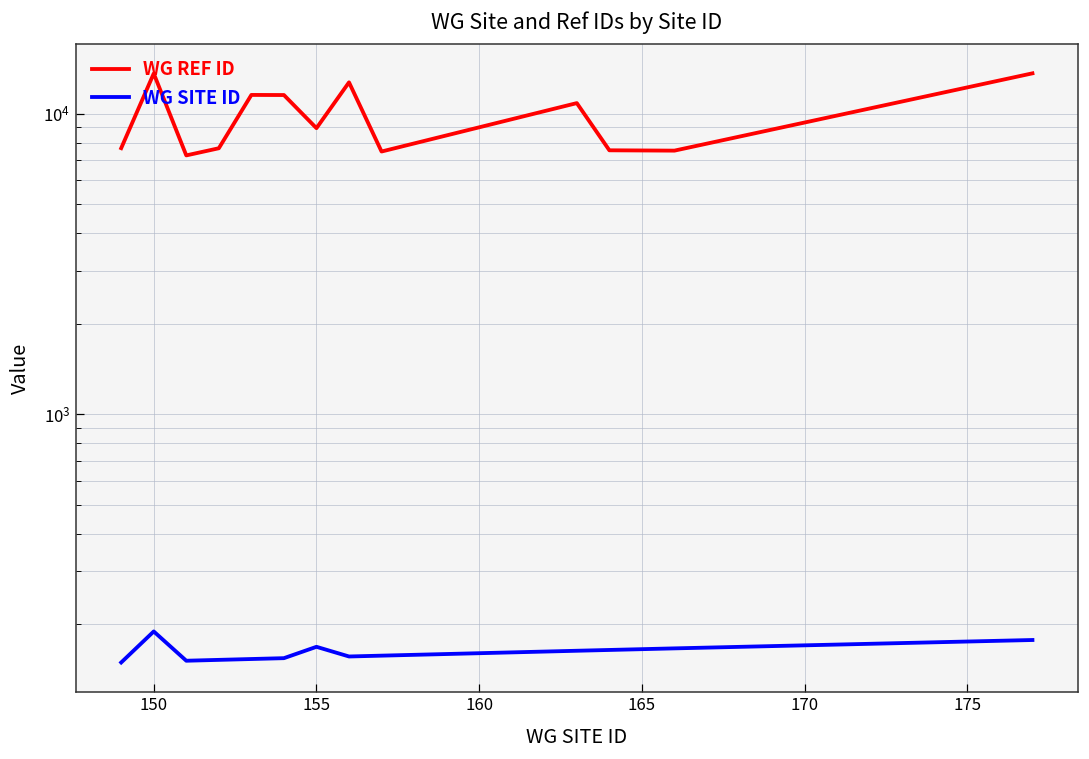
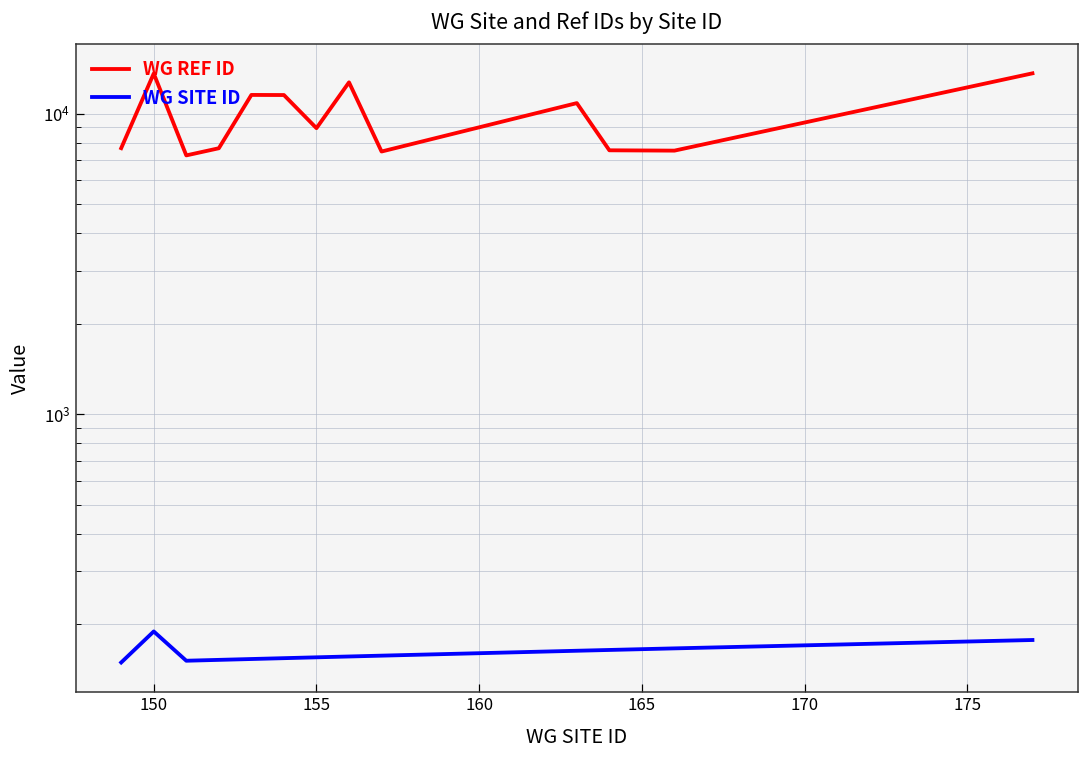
  {
    "WG REF ID": {
      "150": 14000,
      "155": 8900
    },
    "WG SITE ID": {
      "150": 190,
-     "155": 170
+     "155": 160
    }
  }
